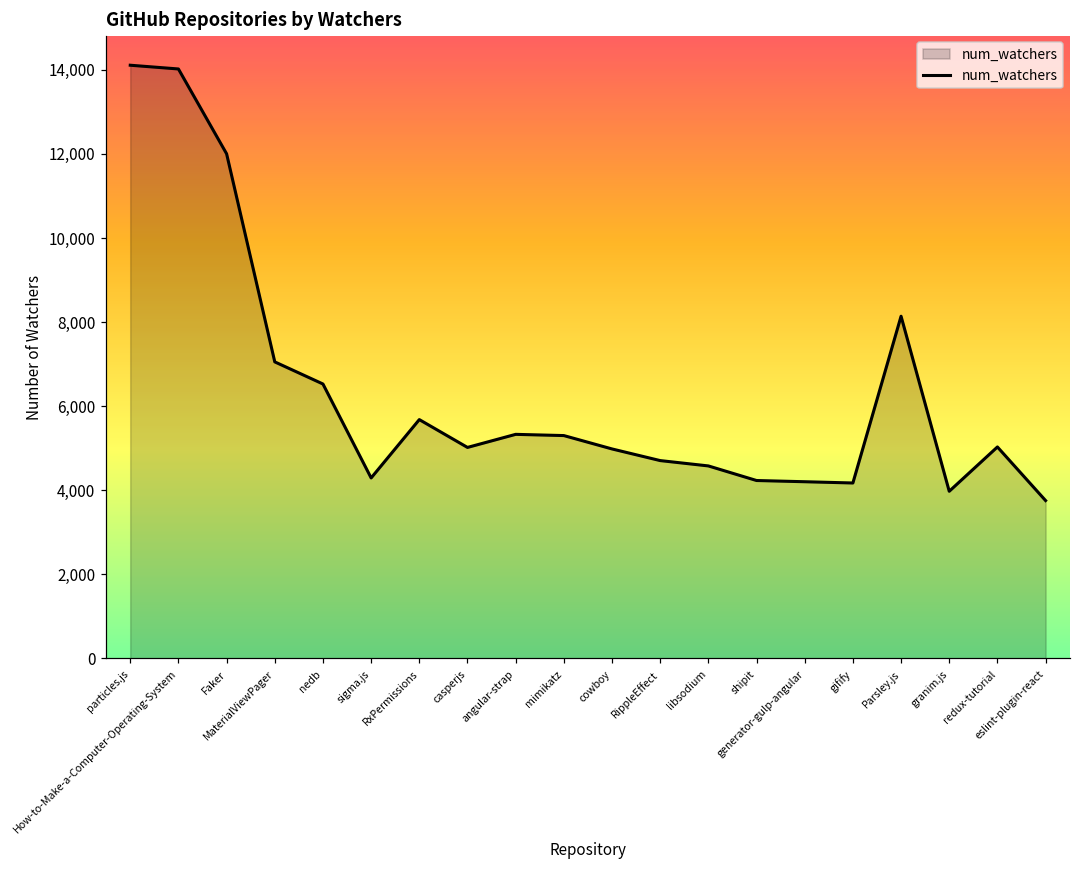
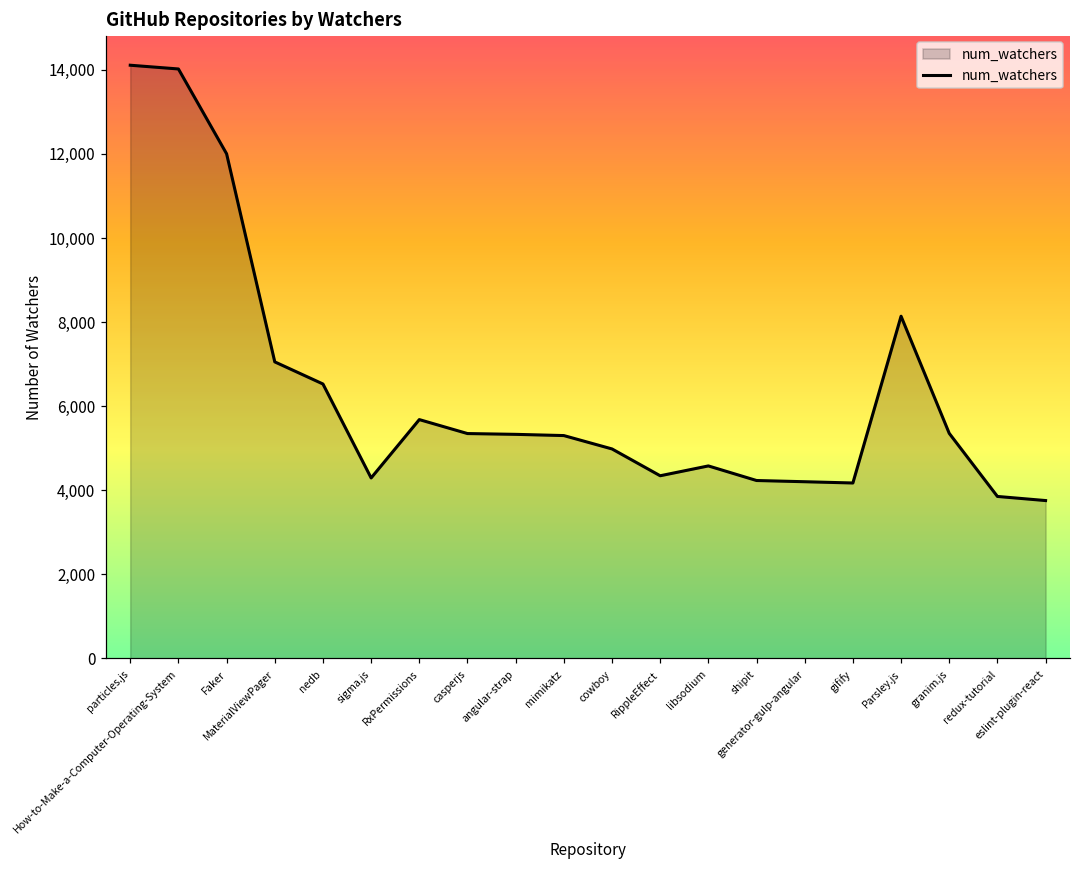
  {
    "particles.js": "14,100",
    "How-to-Make-a-Computer-Operating-System": "14,000",
    "Faker": "12,000",
    "MaterialViewPager": "7,100",
    "nedb": "6,500",
    "sigma.js": "4,300",
    "RxPermissions": "5,700",
-   "casperjs": "5,000",
+   "casperjs": "5,300",
    "angular-strap": "5,300",
    "mimikatz": "5,300",
    "cowboy": "5,000",
-   "RippleEffect": "4,700",
+   "RippleEffect": "4,300",
    "libsodium": "4,600",
    "shipit": "4,200",
    "generator-gulp-angular": "4,200",
    "gifify": "4,200",
    "Parsley.js": "8,100",
-   "granim.js": "4,000",
-   "redux-tutorial": "5,000",
+   "granim.js": "5,400",
+   "redux-tutorial": "3,900",
    "eslint-plugin-react": "3,800"
  }
